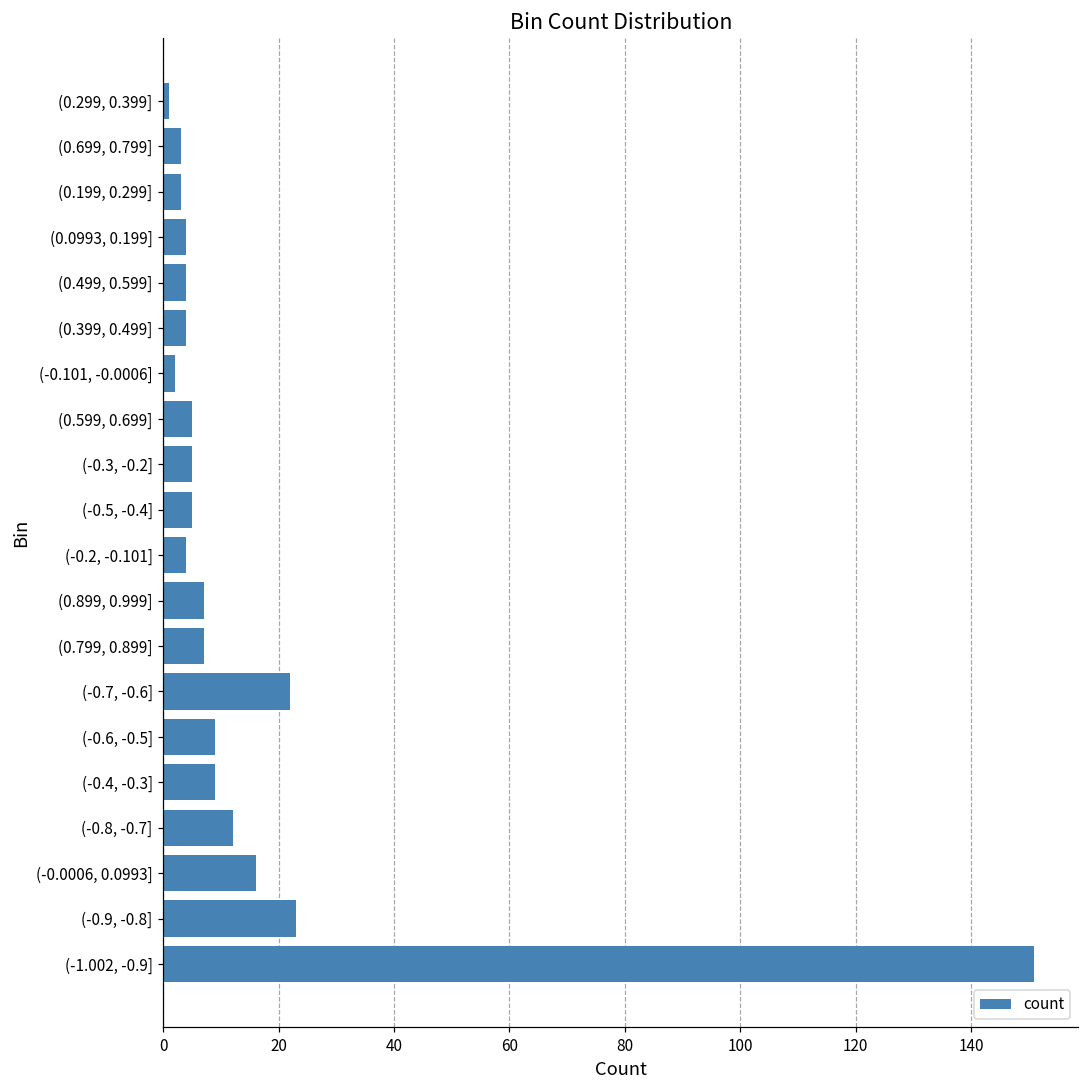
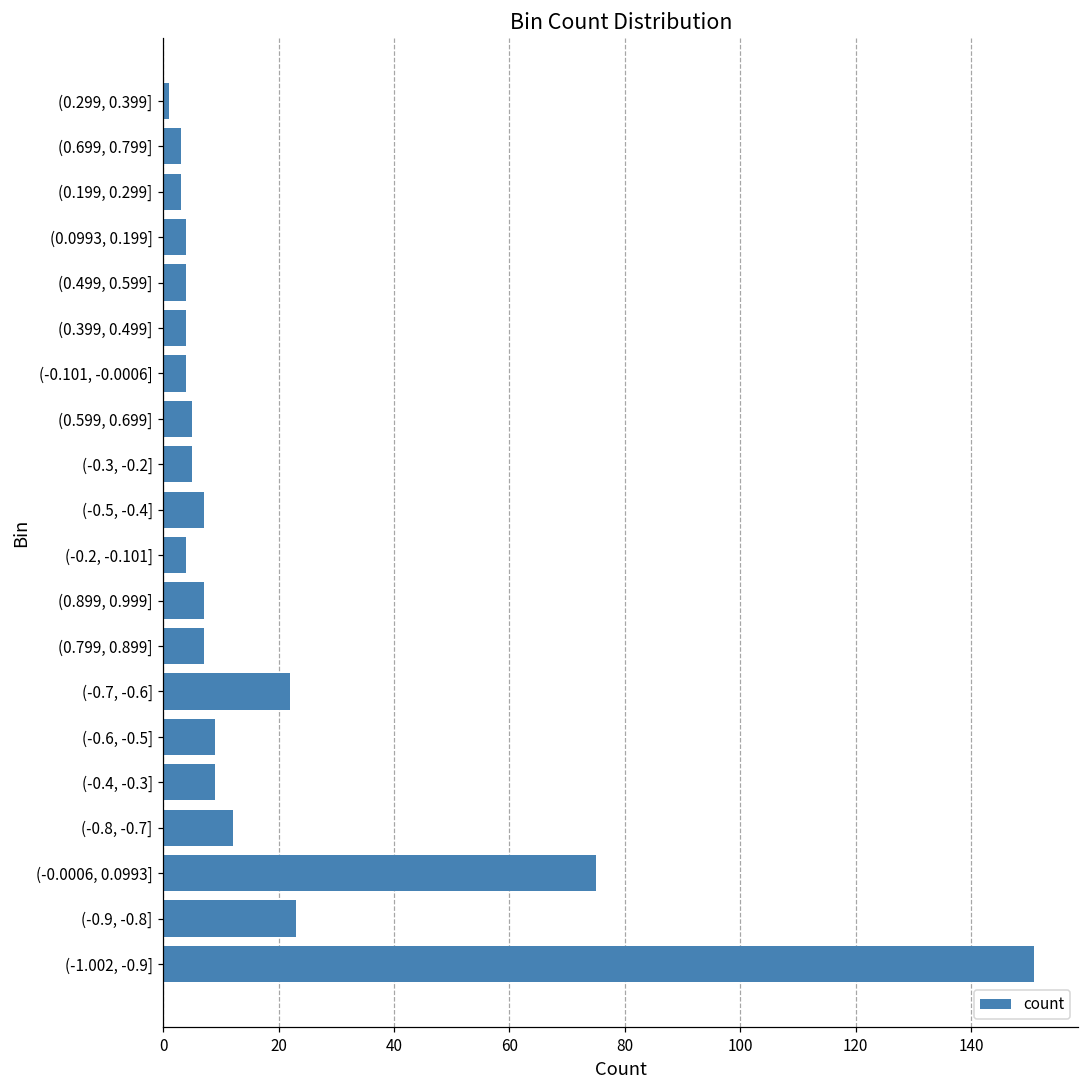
  {
    "(0.299, 0.399]": 1,
    "(0.699, 0.799]": 3,
    "(0.199, 0.299]": 3,
    "(0.0993, 0.199]": 4,
    "(0.499, 0.599]": 4,
    "(0.399, 0.499]": 4,
-   "(-0.101, -0.0006]": 2,
+   "(-0.101, -0.0006]": 4,
    "(0.599, 0.699]": 5,
    "(-0.3, -0.2]": 5,
-   "(-0.5, -0.4]": 5,
+   "(-0.5, -0.4]": 7,
    "(-0.2, -0.101]": 4,
    "(0.899, 0.999]": 7,
    "(0.799, 0.899]": 7,
    "(-0.7, -0.6]": 22,
    "(-0.6, -0.5]": 9,
    "(-0.4, -0.3]": 9,
    "(-0.8, -0.7]": 12,
-   "(-0.0006, 0.0993]": 16,
+   "(-0.0006, 0.0993]": 75,
    "(-0.9, -0.8]": 23,
    "(-1.002, -0.9]": 151
  }
